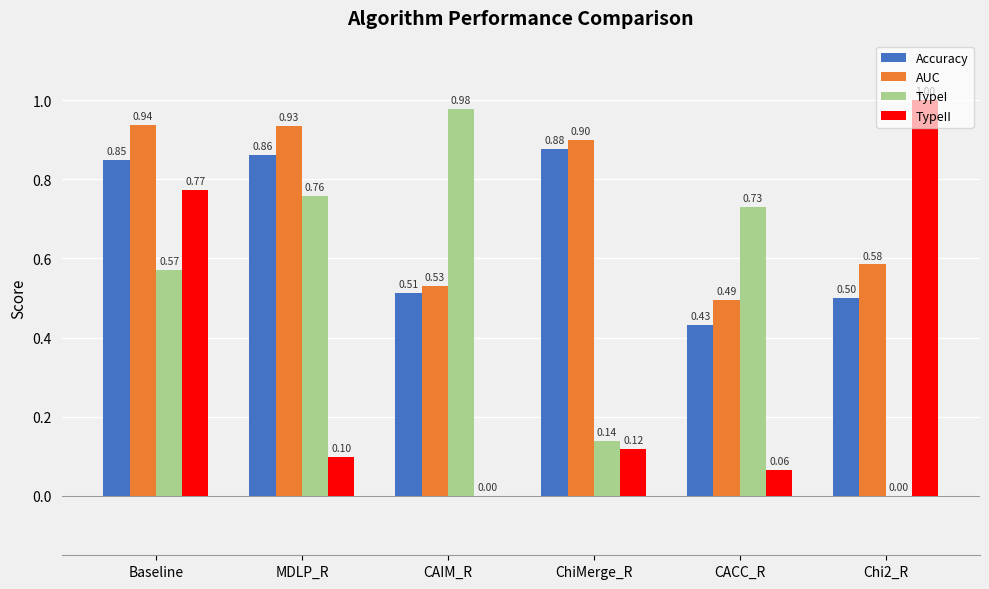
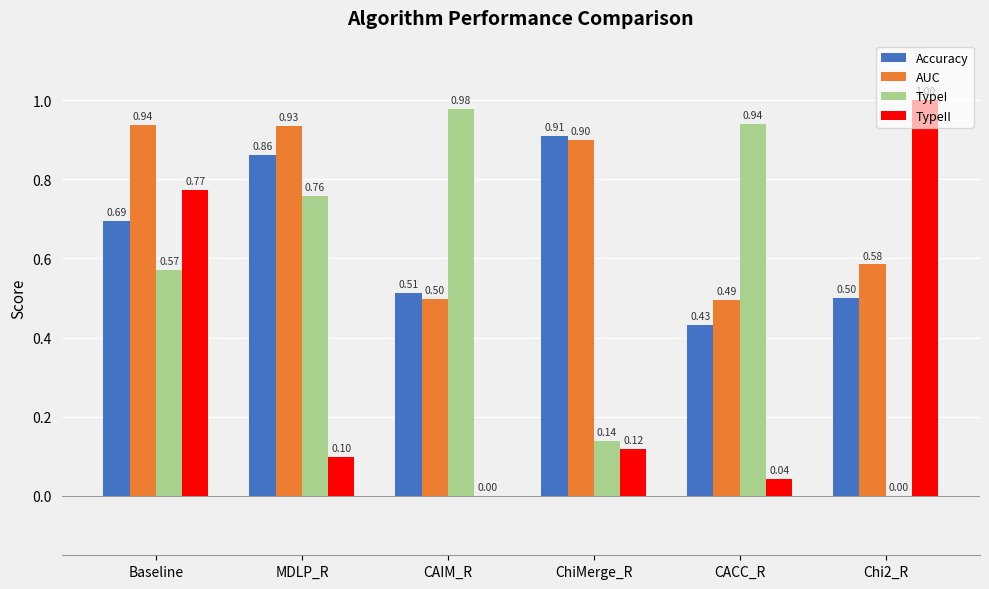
  {
    "Accuracy": {
-     "Baseline": 0.85,
+     "Baseline": 0.69,
      "MDLP_R": 0.86,
      "CAIM_R": 0.51,
-     "ChiMerge_R": 0.88,
+     "ChiMerge_R": 0.91,
      "CACC_R": 0.43,
      "Chi2_R": 0.50
    },
    "AUC": {
      "Baseline": 0.94,
      "MDLP_R": 0.93,
-     "CAIM_R": 0.53,
+     "CAIM_R": 0.50,
      "ChiMerge_R": 0.90,
      "CACC_R": 0.49,
      "Chi2_R": 0.58
    },
    "TypeI": {
      "Baseline": 0.57,
      "MDLP_R": 0.76,
      "CAIM_R": 0.98,
      "ChiMerge_R": 0.14,
-     "CACC_R": 0.73,
+     "CACC_R": 0.94,
      "Chi2_R": 0.00
    },
    "TypeII": {
      "Baseline": 0.77,
      "MDLP_R": 0.10,
      "CAIM_R": 0.00,
      "ChiMerge_R": 0.12,
-     "CACC_R": 0.06
+     "CACC_R": 0.04
    }
  }
